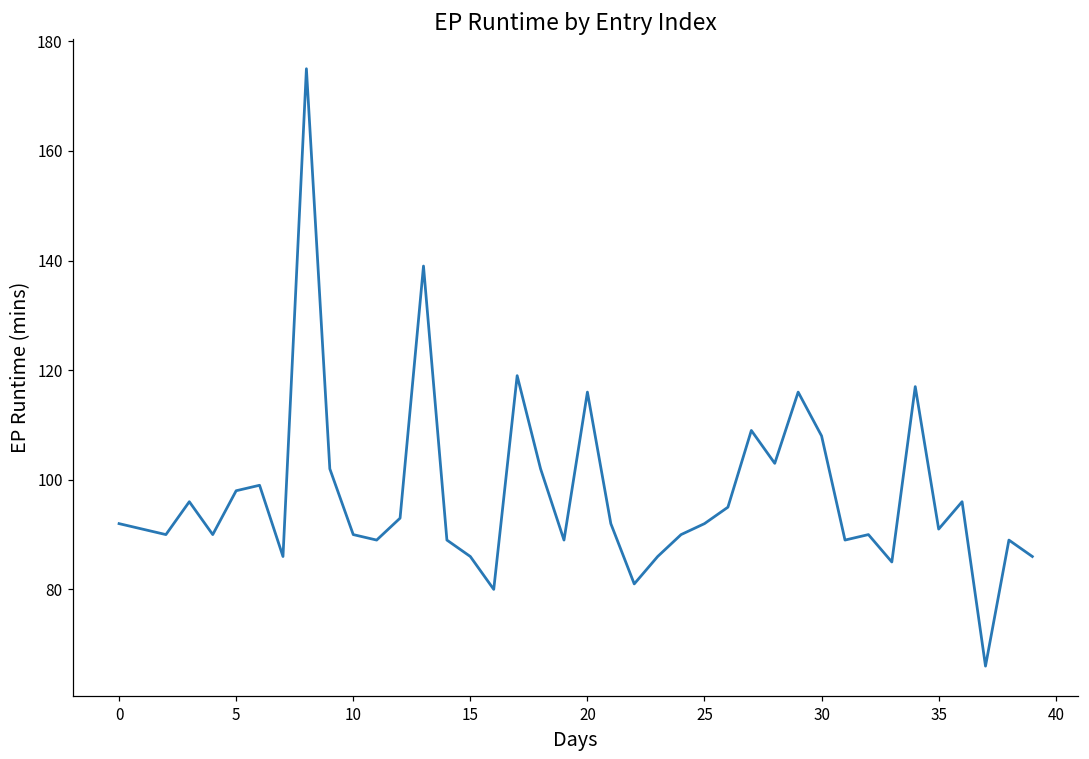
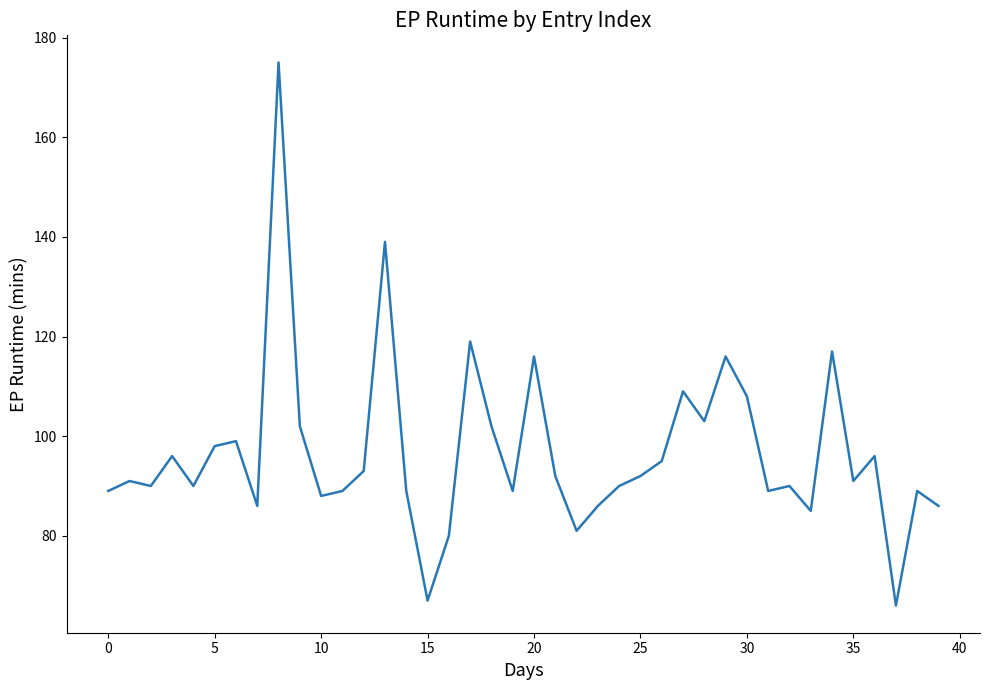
  {
-   "0": 92,
+   "0": 89,
    "5": 98,
-   "10": 90,
-   "15": 86,
+   "10": 88,
+   "15": 67,
    "20": 116,
    "25": 92,
    "30": 108,
    "35": 91
  }
